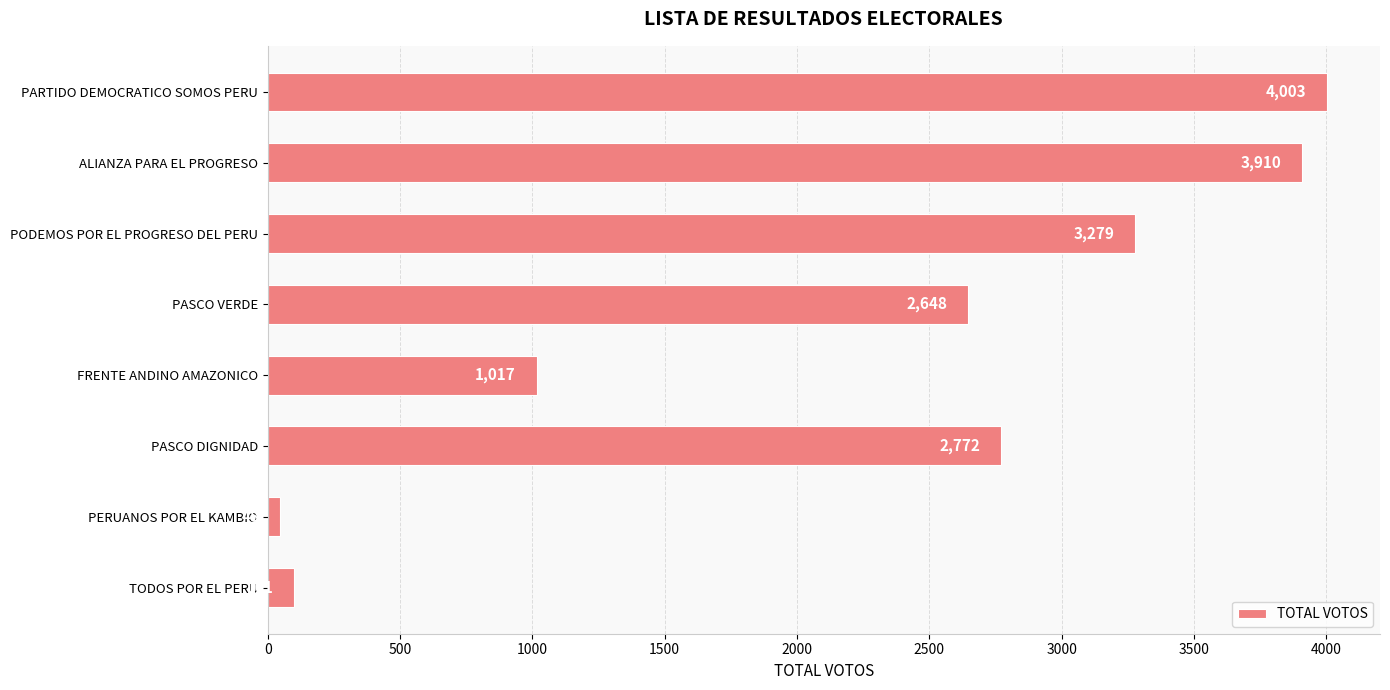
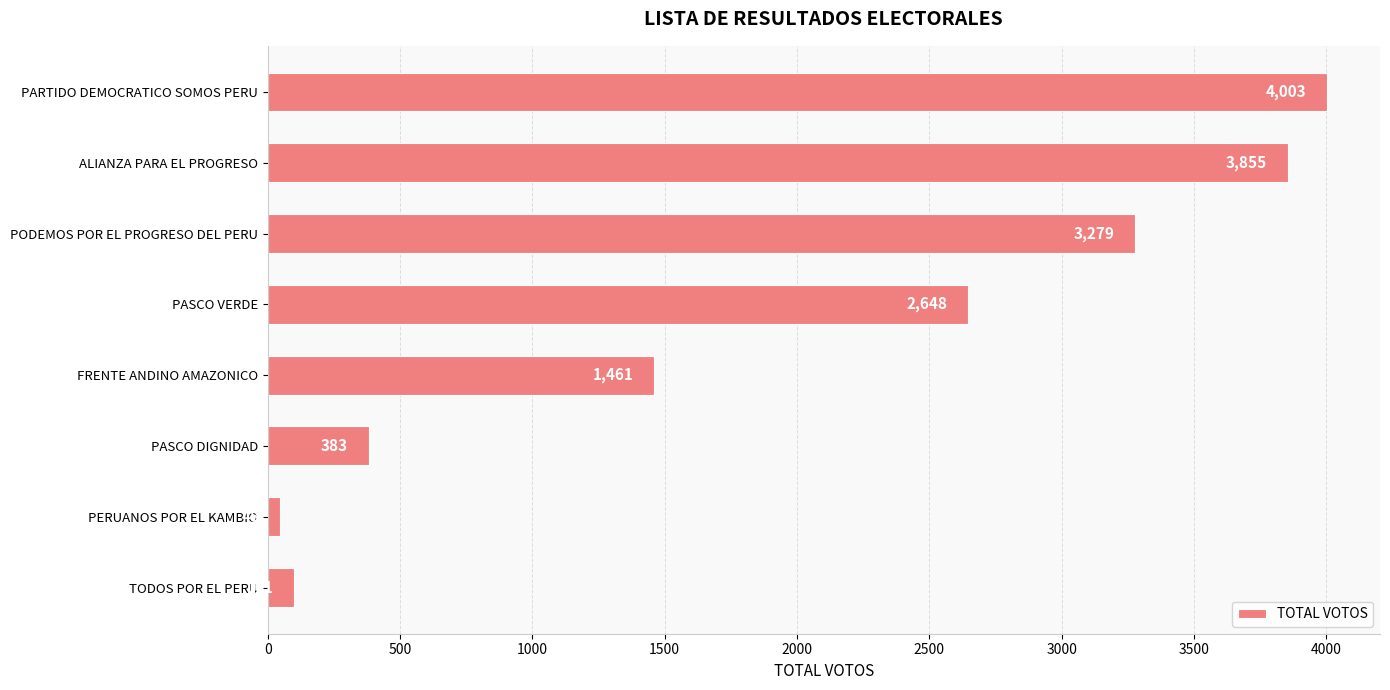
  {
    "PARTIDO DEMOCRATICO SOMOS PERU": "4,003",
-   "ALIANZA PARA EL PROGRESO": "3,910",
+   "ALIANZA PARA EL PROGRESO": "3,855",
    "PODEMOS POR EL PROGRESO DEL PERU": "3,279",
    "PASCO VERDE": "2,648",
-   "FRENTE ANDINO AMAZONICO": "1,017",
-   "PASCO DIGNIDAD": "2,772"
+   "FRENTE ANDINO AMAZONICO": "1,461",
+   "PASCO DIGNIDAD": "383"
  }
